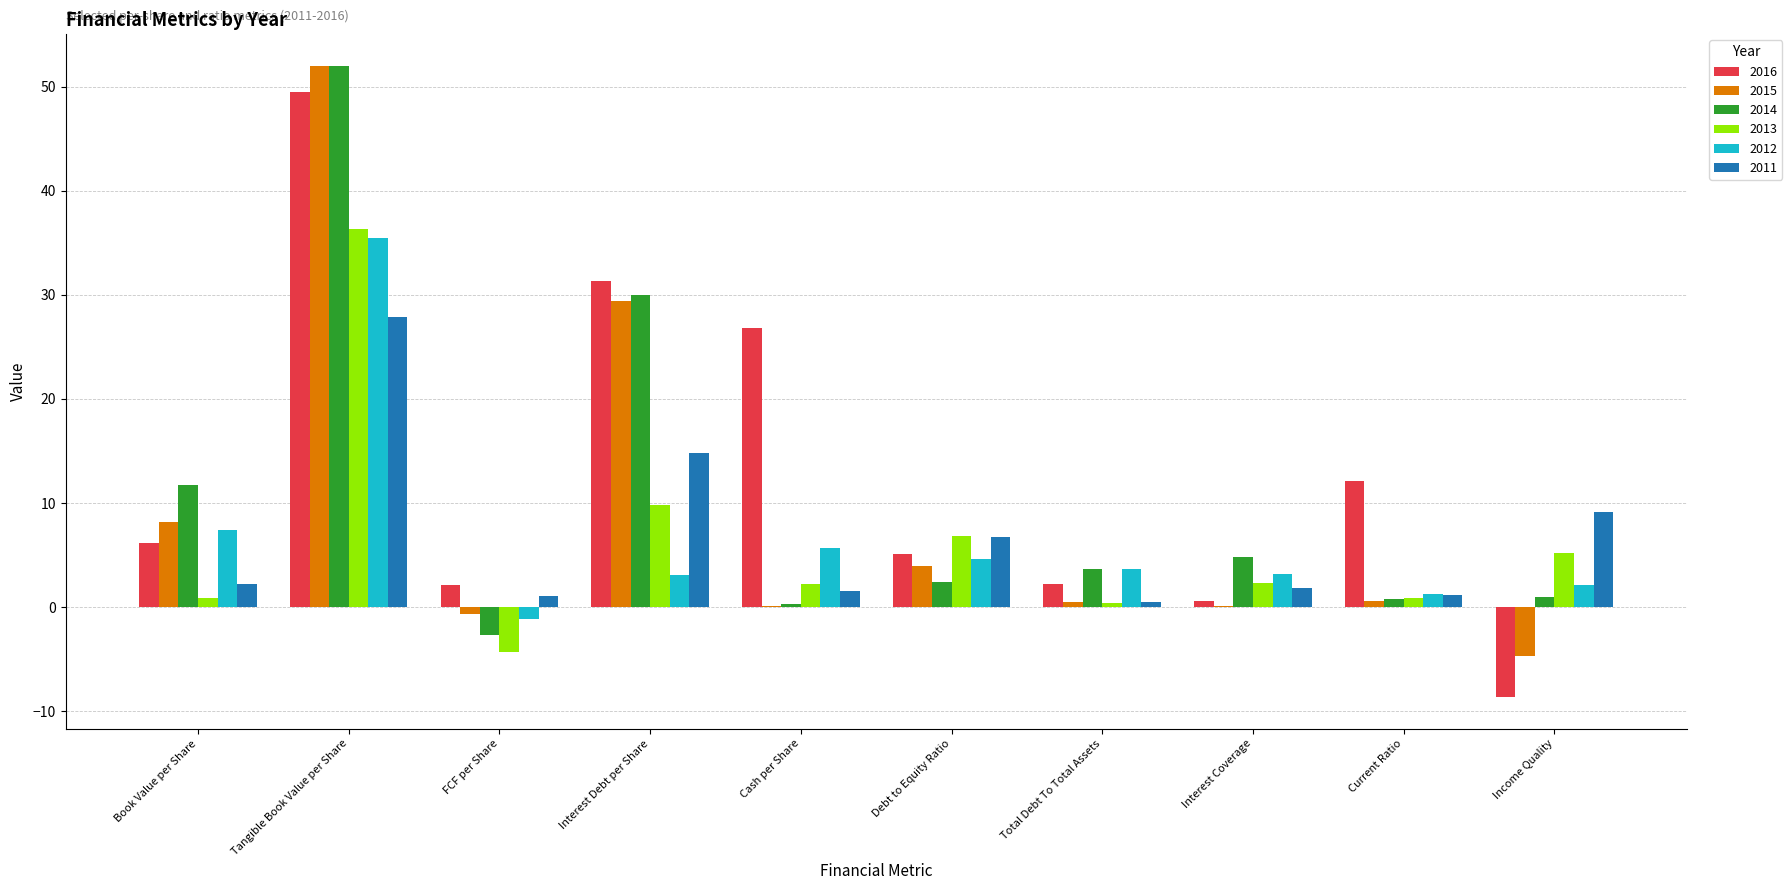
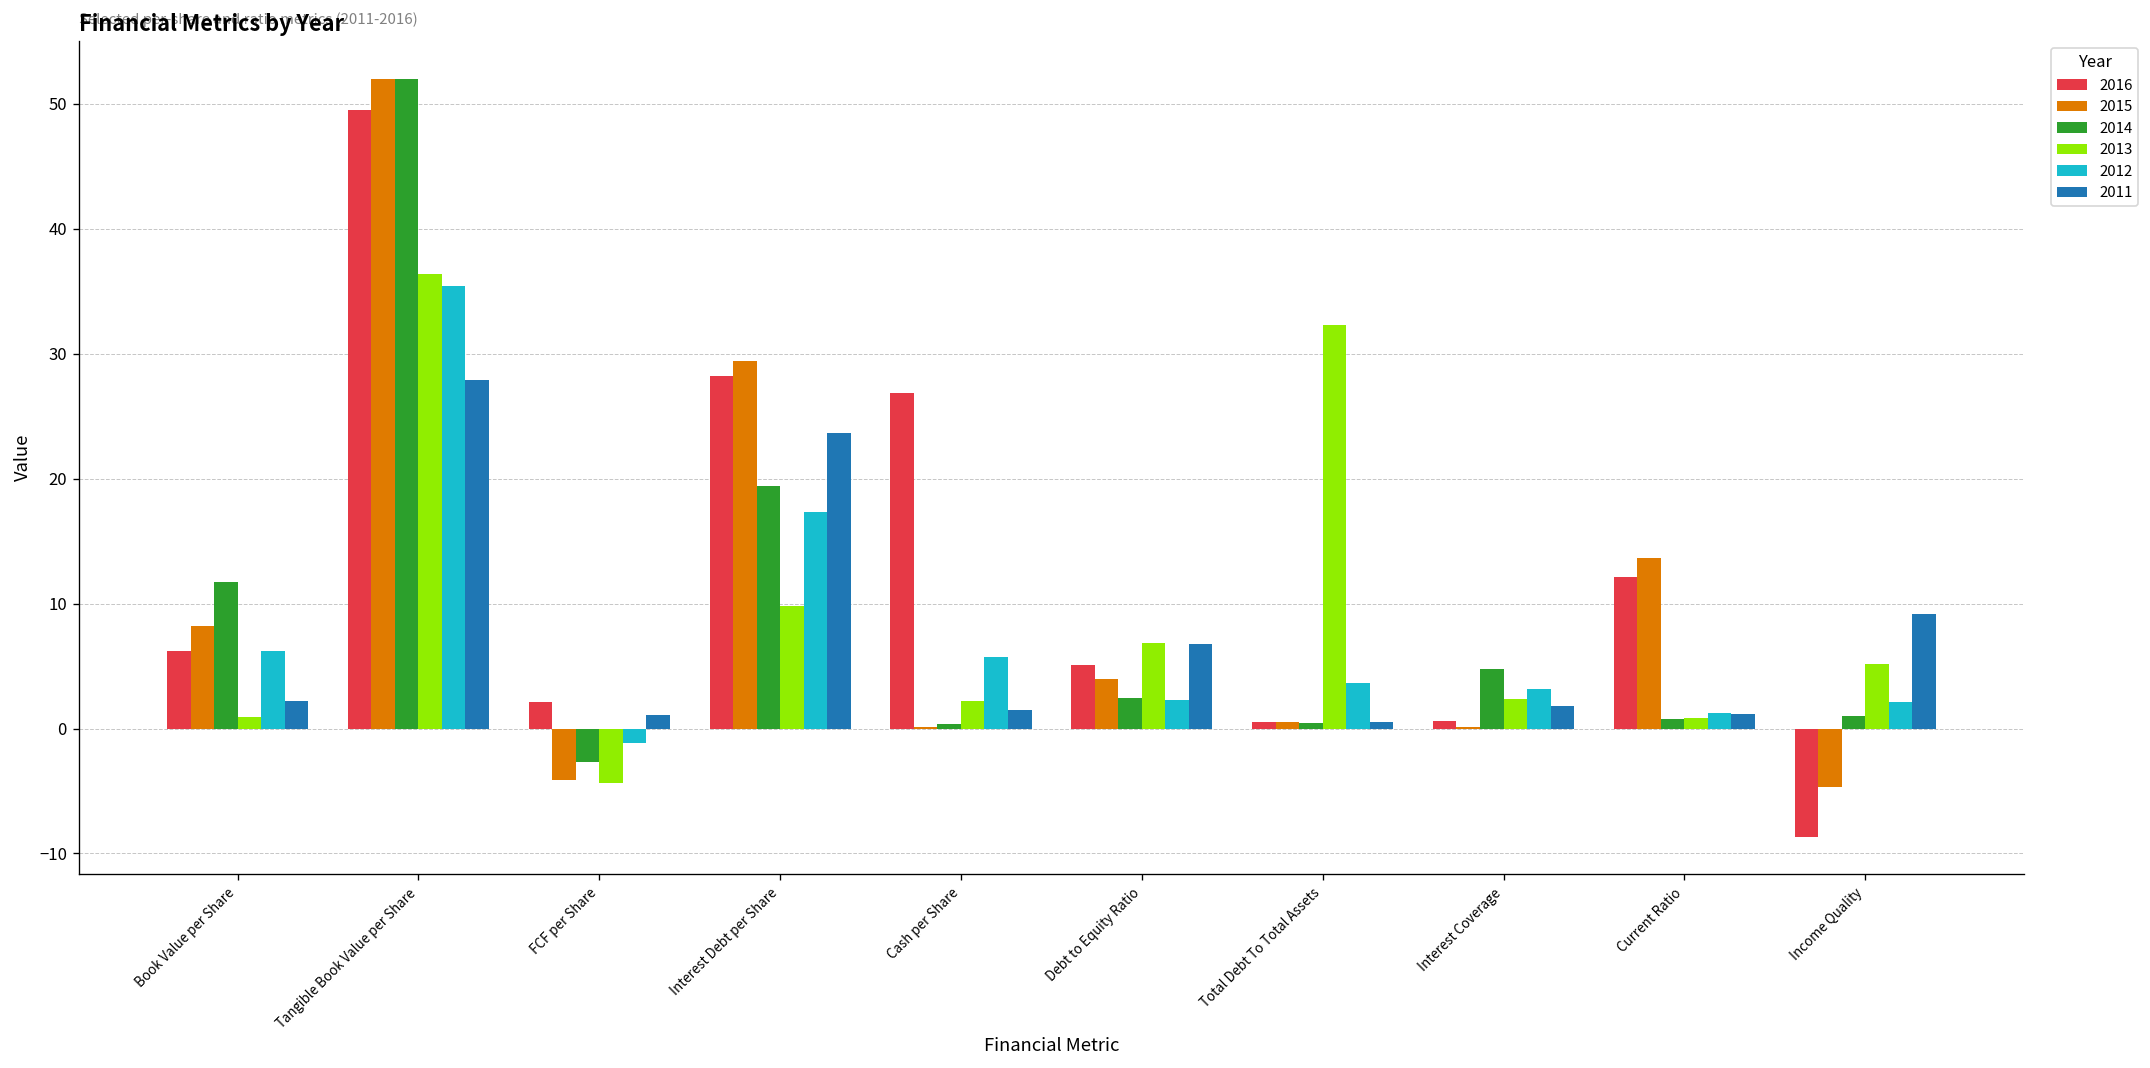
  {
    "2016": {
      "Book Value per Share": 6.2,
      "Tangible Book Value per Share": 49.5,
      "FCF per Share": 2.1,
-     "Interest Debt per Share": 31.3,
+     "Interest Debt per Share": 28.2,
      "Cash per Share": 26.8,
      "Debt to Equity Ratio": 5.1,
-     "Total Debt To Total Assets": 2.3,
+     "Total Debt To Total Assets": 0.5,
      "Interest Coverage": 0.6,
      "Current Ratio": 12.2,
      "Income Quality": -8.6
    },
    "2015": {
      "Book Value per Share": 8.2,
      "Tangible Book Value per Share": 52.0,
-     "FCF per Share": -0.7,
+     "FCF per Share": -4.1,
      "Interest Debt per Share": 29.4,
      "Debt to Equity Ratio": 4.0,
      "Total Debt To Total Assets": 0.5,
-     "Current Ratio": 0.6,
+     "Current Ratio": 13.6,
      "Income Quality": -4.7
    },
    "2014": {
      "Book Value per Share": 11.7,
      "Tangible Book Value per Share": 52.0,
      "FCF per Share": -2.7,
-     "Interest Debt per Share": 30.0,
+     "Interest Debt per Share": 19.4,
      "Cash per Share": 0.3,
      "Debt to Equity Ratio": 2.5,
-     "Total Debt To Total Assets": 3.7,
+     "Total Debt To Total Assets": 0.4,
      "Interest Coverage": 4.8,
      "Current Ratio": 0.7,
      "Income Quality": 1.0
    },
    "2013": {
      "Book Value per Share": 0.9,
      "Tangible Book Value per Share": 36.4,
      "FCF per Share": -4.4,
      "Interest Debt per Share": 9.8,
      "Cash per Share": 2.2,
      "Debt to Equity Ratio": 6.8,
-     "Total Debt To Total Assets": 0.4,
+     "Total Debt To Total Assets": 32.3,
      "Interest Coverage": 2.4,
      "Current Ratio": 0.8,
      "Income Quality": 5.2
    },
    "2012": {
-     "Book Value per Share": 7.5,
+     "Book Value per Share": 6.2,
      "Tangible Book Value per Share": 35.4,
      "FCF per Share": -1.1,
-     "Interest Debt per Share": 3.1,
+     "Interest Debt per Share": 17.3,
      "Cash per Share": 5.7,
-     "Debt to Equity Ratio": 4.6,
+     "Debt to Equity Ratio": 2.3,
      "Total Debt To Total Assets": 3.7,
      "Interest Coverage": 3.1,
      "Current Ratio": 1.2,
      "Income Quality": 2.1
    },
    "2011": {
      "Book Value per Share": 2.2,
      "Tangible Book Value per Share": 27.9,
      "FCF per Share": 1.1,
-     "Interest Debt per Share": 14.8,
+     "Interest Debt per Share": 23.7,
      "Cash per Share": 1.5,
      "Debt to Equity Ratio": 6.7,
      "Total Debt To Total Assets": 0.5,
      "Interest Coverage": 1.8,
      "Current Ratio": 1.1,
      "Income Quality": 9.1
    }
  }
